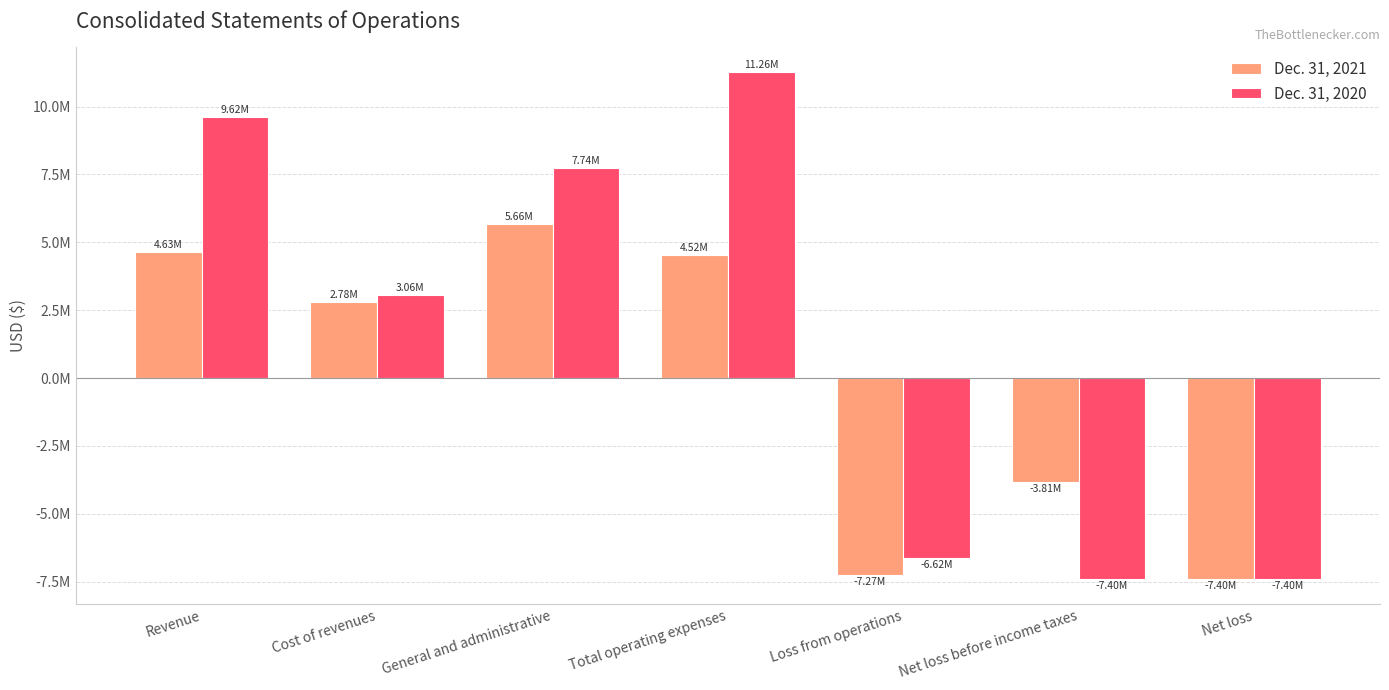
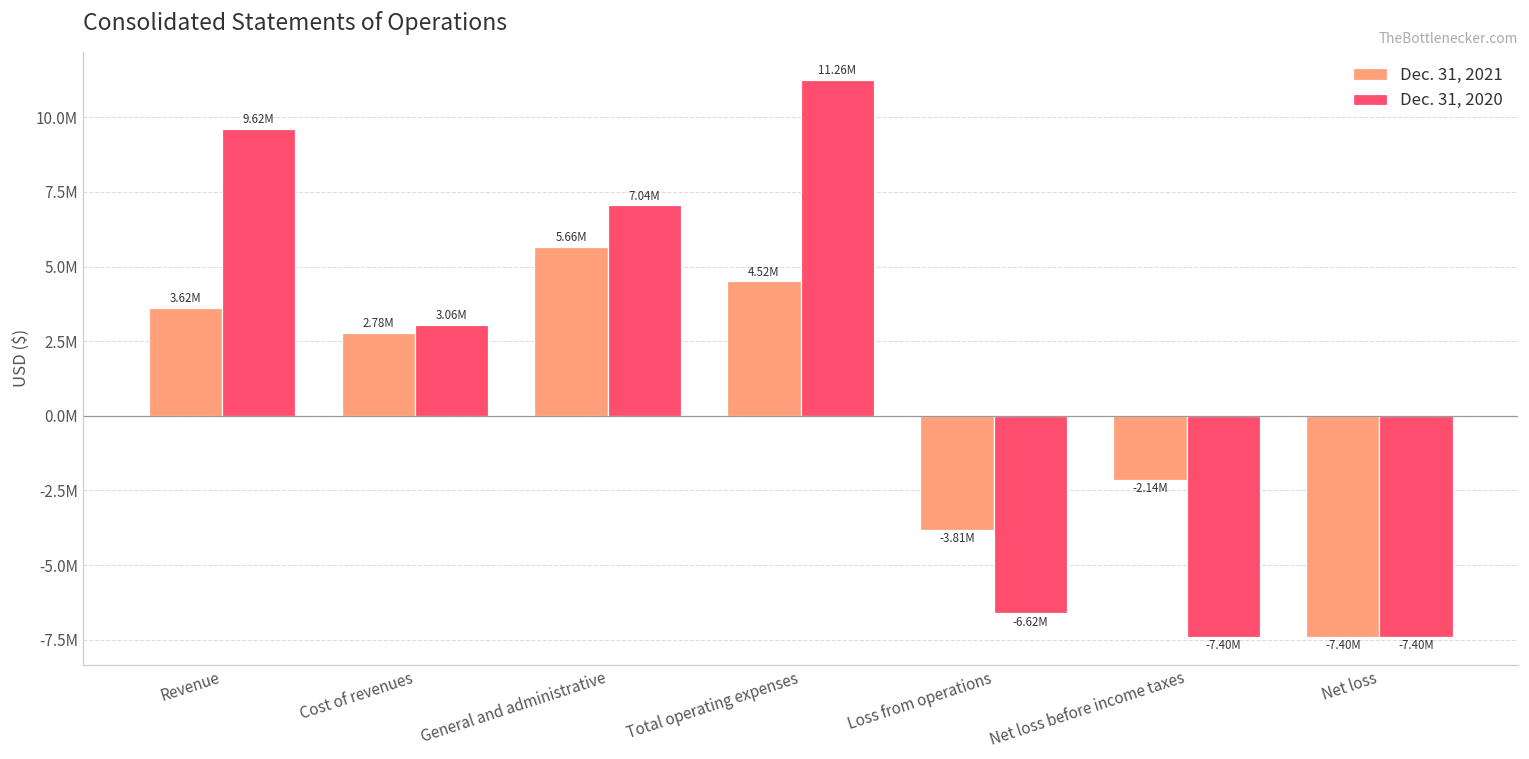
  {
    "Dec. 31, 2021": {
-     "Revenue": "4.63M",
+     "Revenue": "3.62M",
      "Cost of revenues": "2.78M",
      "General and administrative": "5.66M",
      "Total operating expenses": "4.52M",
-     "Loss from operations": "-7.27M",
-     "Net loss before income taxes": "-3.81M",
+     "Loss from operations": "-3.81M",
+     "Net loss before income taxes": "-2.14M",
      "Net loss": "-7.40M"
    },
    "Dec. 31, 2020": {
      "Revenue": "9.62M",
      "Cost of revenues": "3.06M",
-     "General and administrative": "7.74M",
+     "General and administrative": "7.04M",
      "Total operating expenses": "11.26M",
      "Loss from operations": "-6.62M",
      "Net loss before income taxes": "-7.40M",
      "Net loss": "-7.40M"
    }
  }
